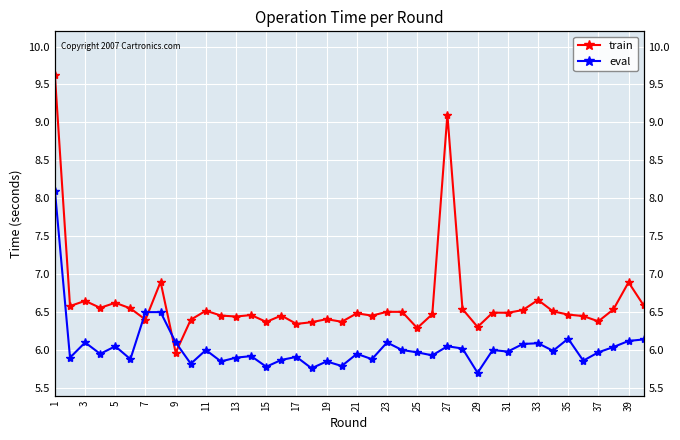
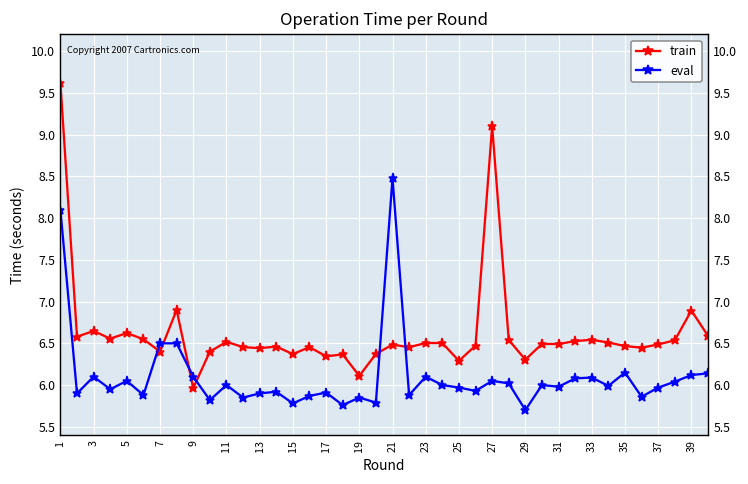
  {
    "train": {
      "3": 6.6,
      "5": 6.6,
      "7": 6.4,
      "9": 6.0,
      "11": 6.5,
      "13": 6.4,
      "15": 6.4,
      "17": 6.3,
-     "19": 6.4,
+     "19": 6.1,
      "21": 6.5,
      "23": 6.5,
      "25": 6.3,
      "27": 9.1,
      "29": 6.3,
      "31": 6.5,
-     "33": 6.7,
+     "33": 6.5,
      "35": 6.5,
-     "37": 6.4,
+     "37": 6.5,
      "39": 6.9
    },
    "eval": {
      "1": 8.1,
      "3": 6.1,
      "5": 6.1,
      "7": 6.5,
      "9": 6.1,
      "11": 6.0,
      "13": 5.9,
      "15": 5.8,
      "17": 5.9,
      "19": 5.9,
-     "21": 6.0,
+     "21": 8.5,
      "23": 6.1,
      "25": 6.0,
      "27": 6.1,
      "29": 5.7,
      "31": 6.0,
      "33": 6.1,
      "35": 6.2,
      "37": 6.0,
      "39": 6.1
    }
  }
